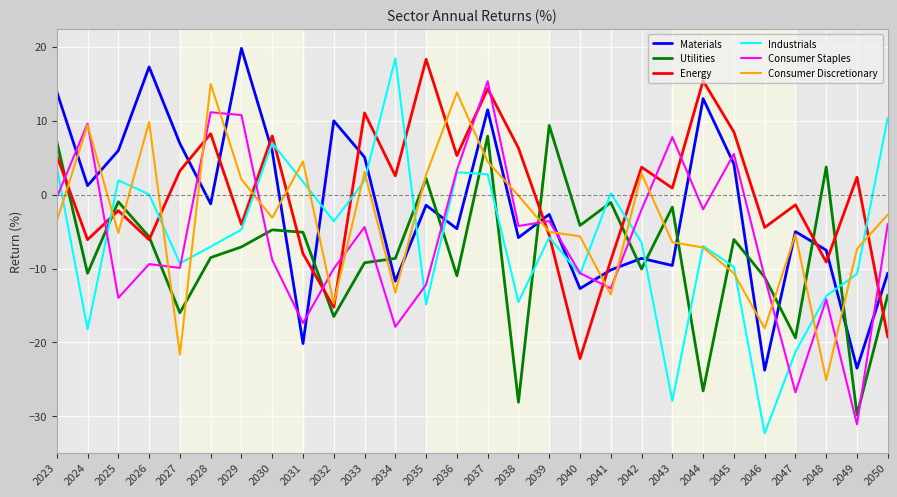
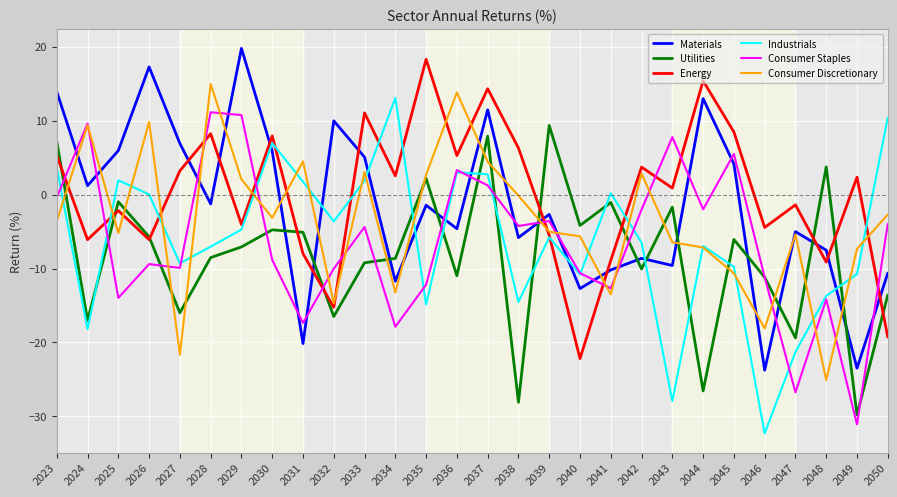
  {
    "Materials": {
      "2023": 14,
      "2024": 1,
      "2025": 6,
      "2026": 17,
      "2027": 7,
      "2028": -1,
      "2029": 20,
      "2030": 6,
      "2031": -20,
      "2032": 10,
      "2033": 5,
      "2034": -12,
      "2035": -1,
      "2036": -5,
      "2037": 11,
      "2038": -6,
      "2039": -3,
      "2040": -13,
      "2041": -10,
      "2042": -9,
      "2043": -10,
      "2044": 13,
      "2045": 4,
      "2046": -24,
      "2047": -5,
      "2048": -8,
      "2049": -23,
      "2050": -11
    },
    "Utilities": {
      "2023": 7,
-     "2024": -11,
+     "2024": -17,
      "2025": -1,
      "2026": -6,
      "2027": -16,
      "2028": -9,
      "2029": -7,
      "2030": -5,
      "2031": -5,
      "2032": -16,
      "2033": -9,
      "2034": -9,
      "2035": 2,
      "2036": -11,
      "2037": 8,
      "2038": -28,
      "2039": 9,
      "2040": -4,
      "2041": -1,
      "2042": -10,
      "2043": -2,
      "2044": -27,
      "2045": -6,
      "2047": -19,
      "2048": 4,
      "2049": -30,
      "2050": -14
    },
    "Energy": {
      "2023": 5,
      "2024": -6,
      "2025": -2,
      "2026": -6,
      "2027": 3,
      "2028": 8,
      "2029": -4,
      "2030": 8,
      "2031": -8,
      "2032": -15,
      "2033": 11,
      "2034": 3,
      "2035": 18,
      "2036": 5,
      "2037": 14,
      "2038": 6,
      "2040": -22,
      "2041": -9,
      "2042": 4,
      "2043": 1,
      "2045": 8,
      "2046": -4,
      "2047": -1,
      "2048": -9,
      "2049": 2,
      "2050": -19
    },
    "Industrials": {
      "2023": 4,
      "2024": -18,
      "2025": 2,
      "2026": 0,
      "2027": -9,
      "2028": -7,
      "2029": -5,
      "2030": 7,
      "2031": 2,
      "2032": -4,
      "2033": 2,
-     "2034": 18,
+     "2034": 13,
      "2035": -15,
      "2037": 3,
      "2038": -15,
      "2041": 0,
      "2042": -6,
      "2043": -28,
      "2045": -10,
      "2046": -32,
      "2047": -21,
      "2048": -14,
      "2049": -11,
      "2050": 10
    },
    "Consumer Staples": {
      "2023": 0,
      "2025": -14,
      "2026": -9,
      "2027": -10,
      "2028": 11,
      "2029": 11,
      "2030": -9,
      "2031": -17,
      "2032": -10,
      "2033": -4,
      "2034": -18,
      "2035": -12,
-     "2037": 15,
+     "2037": 1,
      "2038": -4,
      "2039": -4,
      "2041": -13,
      "2042": -2,
      "2043": 8,
      "2044": -2,
      "2045": 6,
      "2047": -27,
      "2048": -14,
      "2049": -31,
      "2050": -4
    },
    "Consumer Discretionary": {
      "2023": -4,
      "2025": -5,
      "2026": 10,
      "2027": -22,
      "2028": 15,
      "2029": 2,
      "2030": -3,
      "2031": 4,
      "2032": -15,
      "2033": 3,
      "2034": -13,
      "2035": 3,
      "2036": 14,
      "2037": 4,
      "2038": 0,
      "2039": -5,
      "2040": -6,
      "2041": -14,
      "2042": 3,
      "2043": -6,
      "2045": -11,
      "2046": -18,
      "2047": -5,
      "2048": -25,
      "2049": -7,
      "2050": -3
    }
  }
